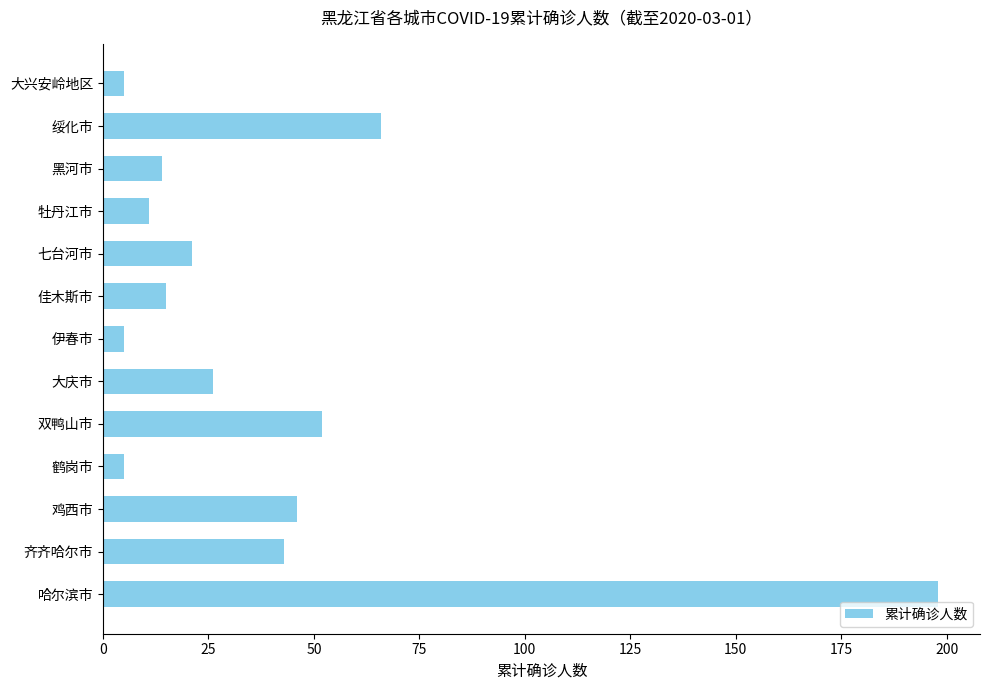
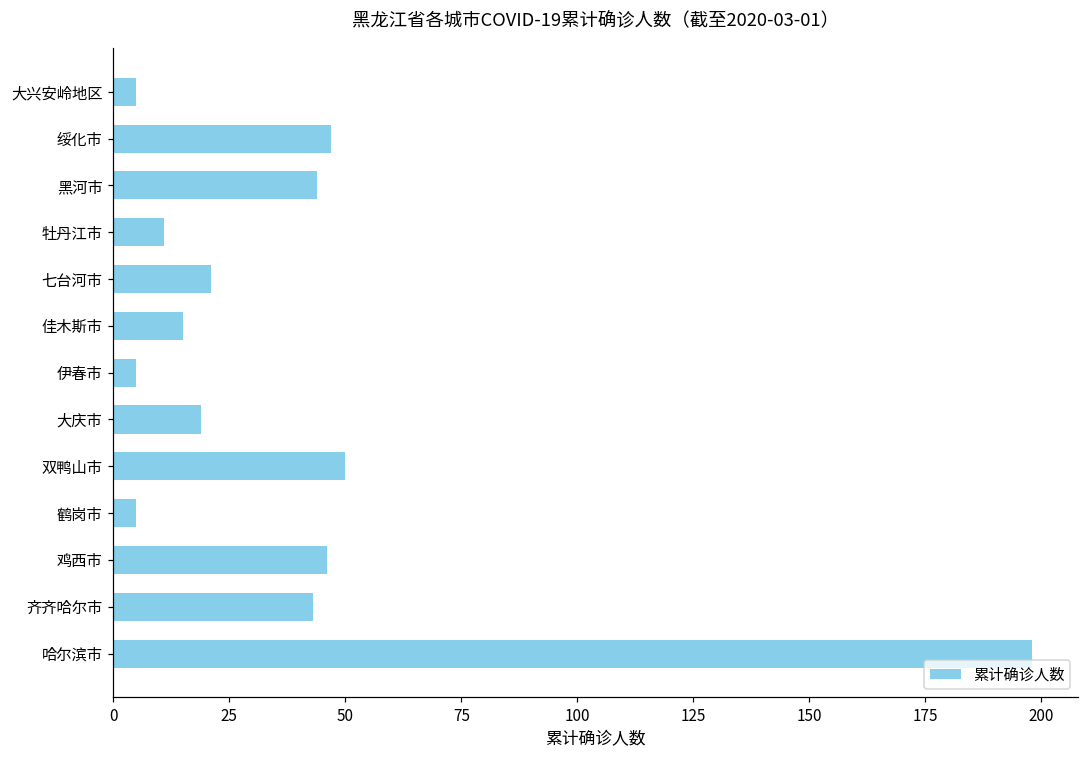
  {
    "大兴安岭地区": 5,
-   "绥化市": 66,
-   "黑河市": 14,
+   "绥化市": 47,
+   "黑河市": 44,
    "牡丹江市": 11,
    "七台河市": 21,
    "佳木斯市": 15,
    "伊春市": 5,
-   "大庆市": 26,
-   "双鸭山市": 52,
+   "大庆市": 19,
+   "双鸭山市": 50,
    "鹤岗市": 5,
    "鸡西市": 46,
    "齐齐哈尔市": 43,
    "哈尔滨市": 198
  }
